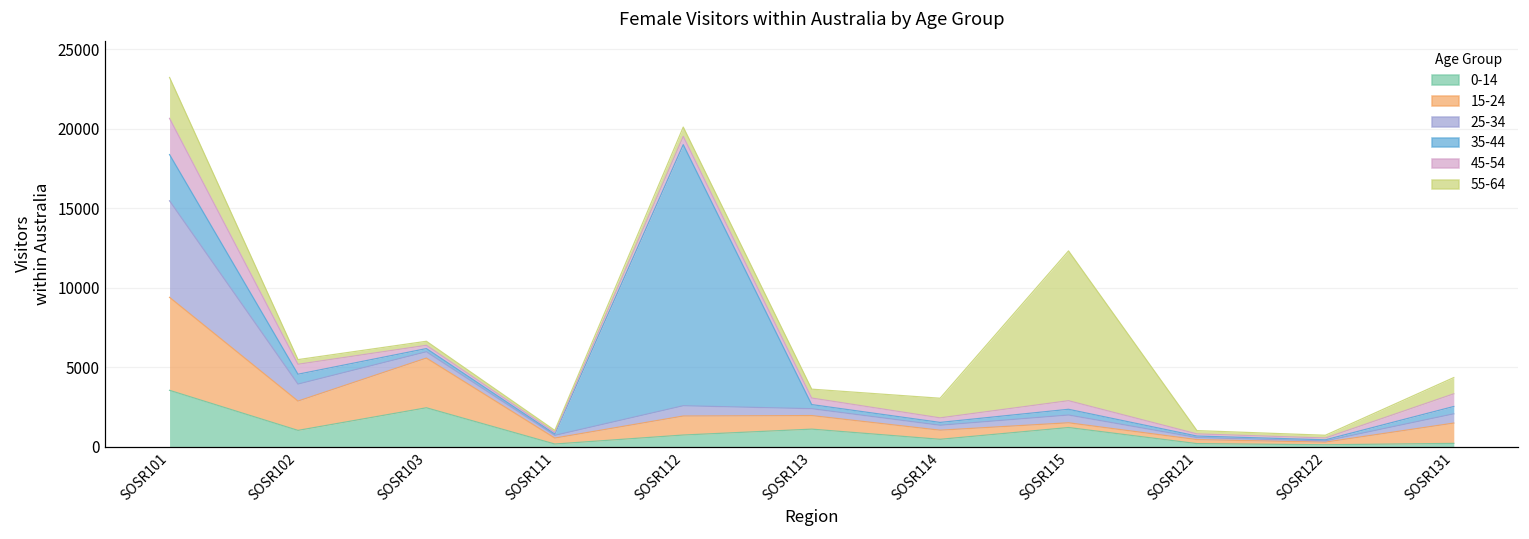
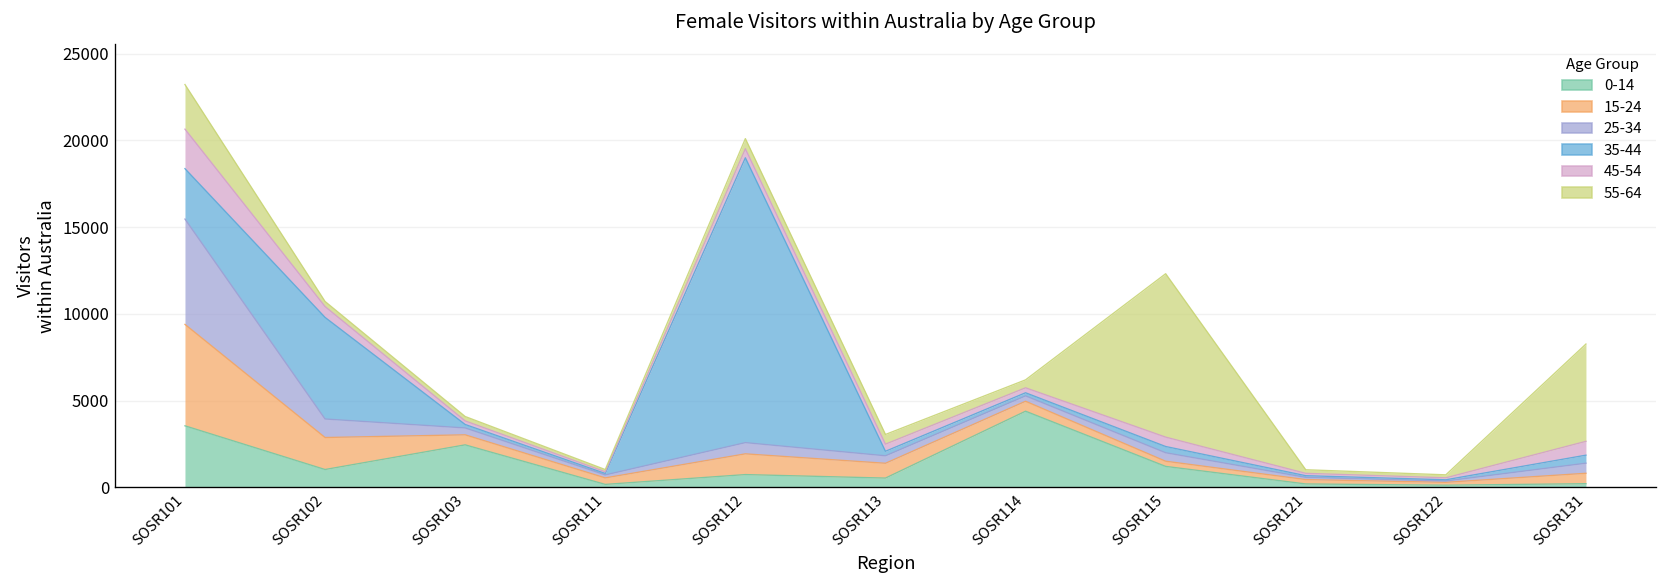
  {
    "0-14": {
      "SOSR101": 3500,
      "SOSR102": 1000,
      "SOSR103": 2400,
      "SOSR111": 200,
      "SOSR112": 700,
-     "SOSR113": 1100,
-     "SOSR114": 500,
+     "SOSR113": 500,
+     "SOSR114": 4400,
      "SOSR115": 1200,
      "SOSR121": 200,
      "SOSR131": 200
    },
    "15-24": {
      "SOSR101": 5900,
      "SOSR102": 1800,
-     "SOSR103": 3100,
+     "SOSR103": 600,
      "SOSR112": 1200,
      "SOSR113": 900,
      "SOSR114": 600,
      "SOSR115": 300,
-     "SOSR131": 1300
+     "SOSR131": 600
    },
    "35-44": {
      "SOSR101": 2900,
-     "SOSR102": 600,
+     "SOSR102": 5900,
      "SOSR103": 200,
      "SOSR112": 16400,
      "SOSR113": 300,
      "SOSR114": 200,
      "SOSR115": 400,
      "SOSR131": 500
    },
    "55-64": {
      "SOSR101": 2600,
      "SOSR102": 300,
      "SOSR103": 300,
      "SOSR112": 600,
      "SOSR113": 600,
-     "SOSR114": 1200,
+     "SOSR114": 500,
      "SOSR115": 9400,
      "SOSR121": 200,
-     "SOSR131": 1000
+     "SOSR131": 5600
    }
  }
